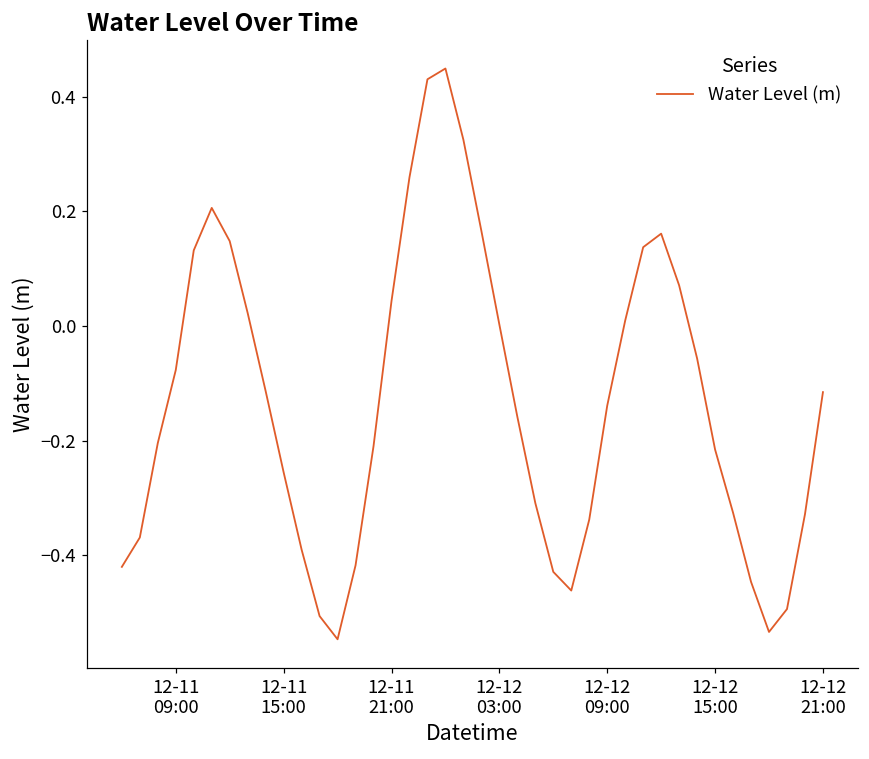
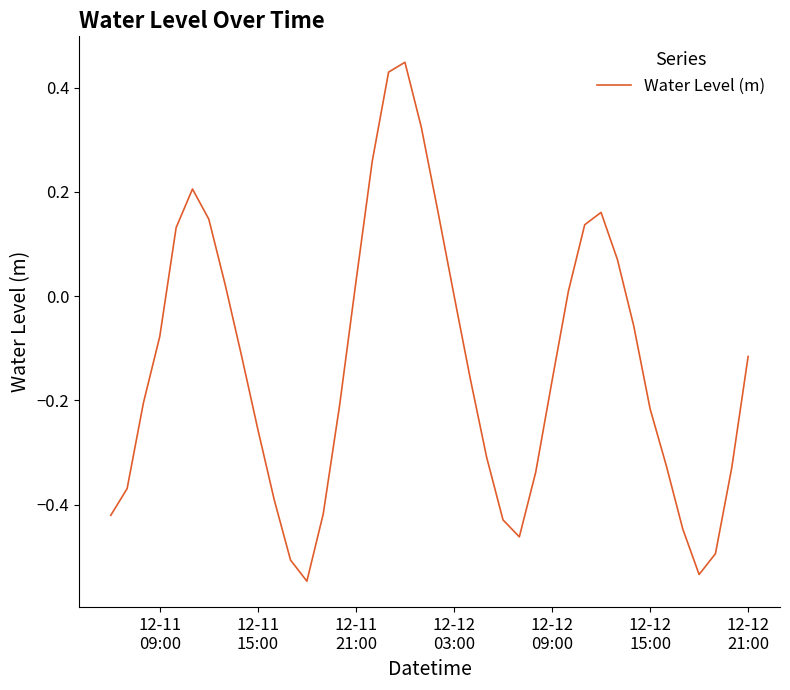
  {
    "12-11 09:00": -0.08,
    "12-11 15:00": -0.26,
-   "12-11 21:00": 0.04,
+   "12-11 21:00": 0.03,
    "12-12 03:00": 0.00,
-   "12-12 09:00": -0.14,
+   "12-12 09:00": -0.16,
    "12-12 15:00": -0.22,
    "12-12 21:00": -0.12
  }
